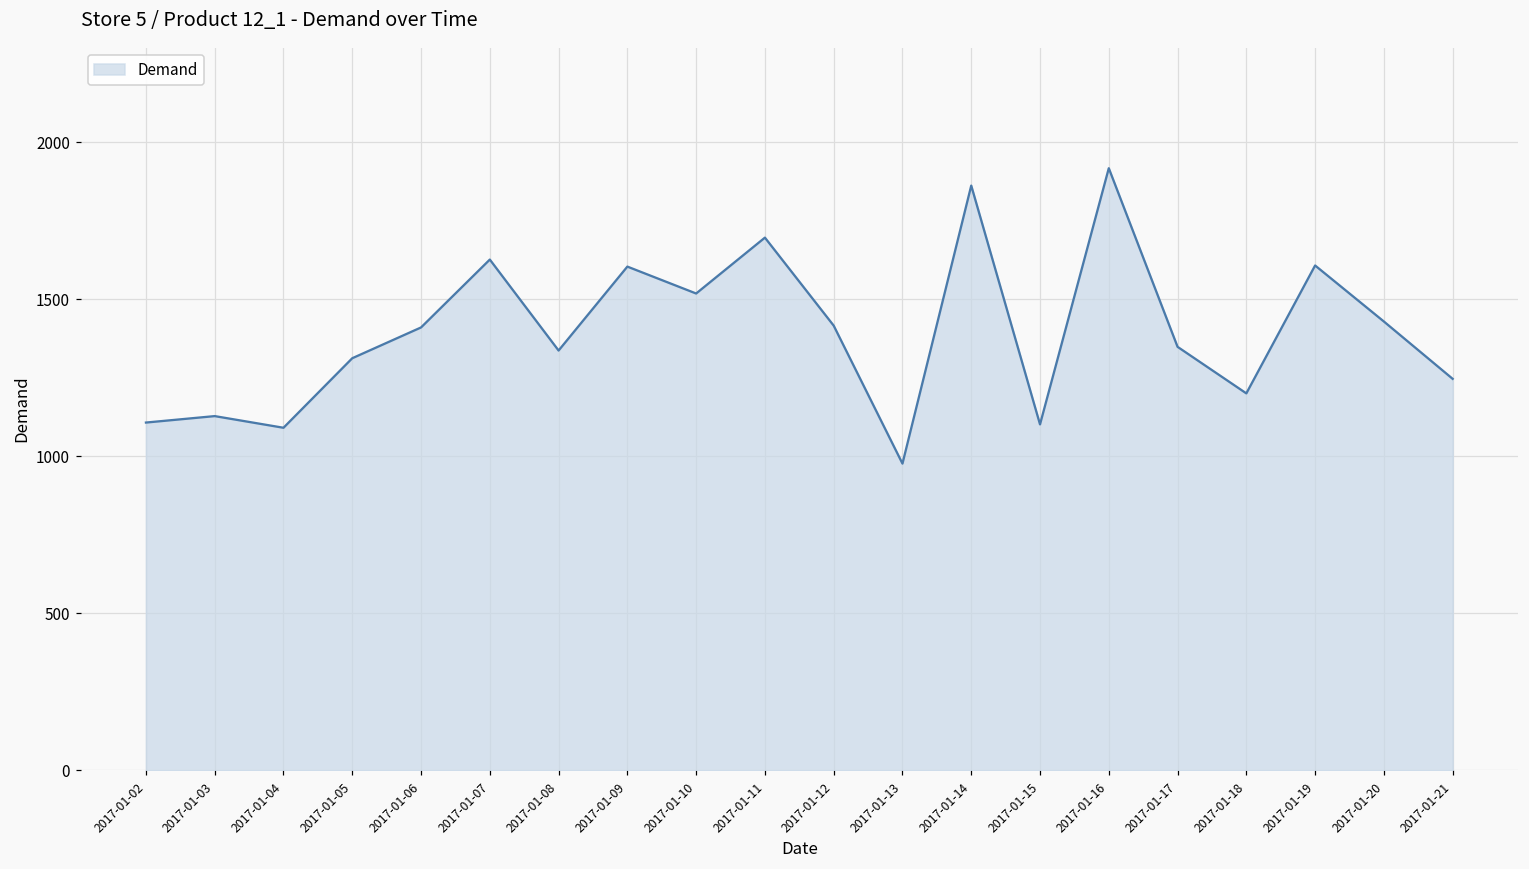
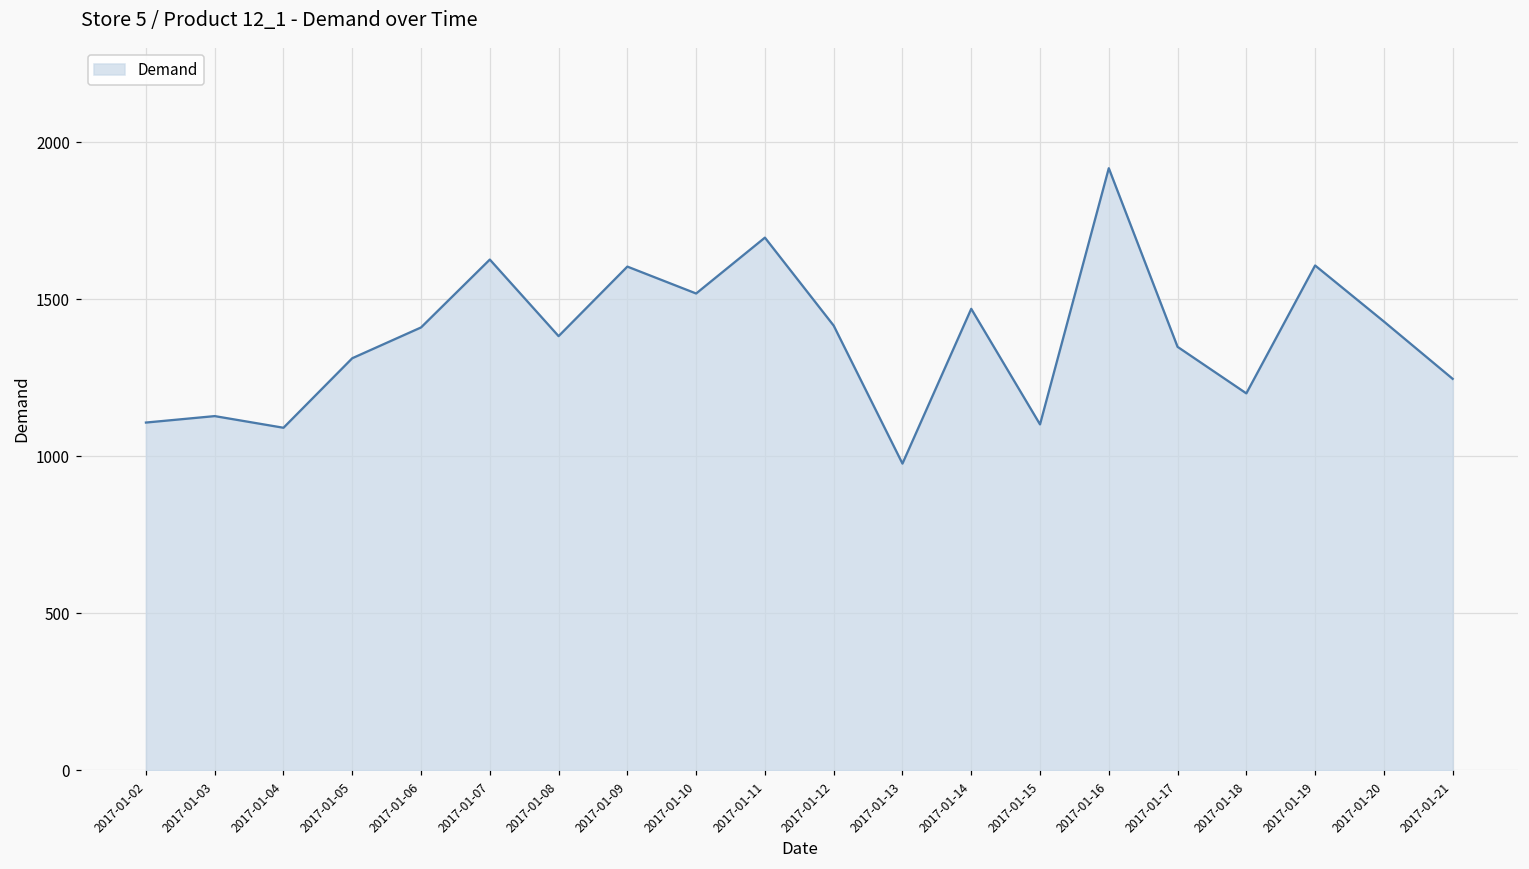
  {
    "2017-01-02": 1110,
    "2017-01-03": 1130,
    "2017-01-04": 1090,
    "2017-01-05": 1310,
    "2017-01-06": 1410,
    "2017-01-07": 1630,
-   "2017-01-08": 1340,
+   "2017-01-08": 1380,
    "2017-01-09": 1600,
    "2017-01-10": 1520,
    "2017-01-11": 1700,
    "2017-01-12": 1420,
    "2017-01-13": 980,
-   "2017-01-14": 1860,
+   "2017-01-14": 1470,
    "2017-01-15": 1100,
    "2017-01-16": 1920,
    "2017-01-17": 1350,
    "2017-01-18": 1200,
    "2017-01-19": 1610,
    "2017-01-20": 1430,
    "2017-01-21": 1250
  }
